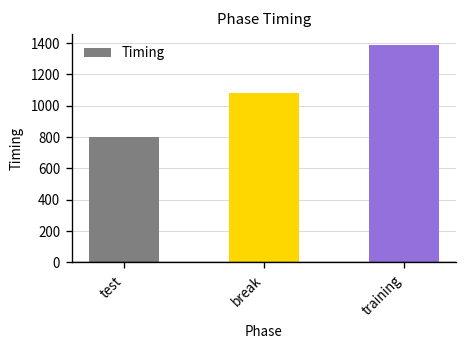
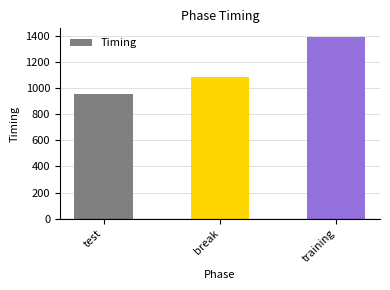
  {
-   "test": 800,
+   "test": 950,
    "break": 1080,
    "training": 1390
  }
